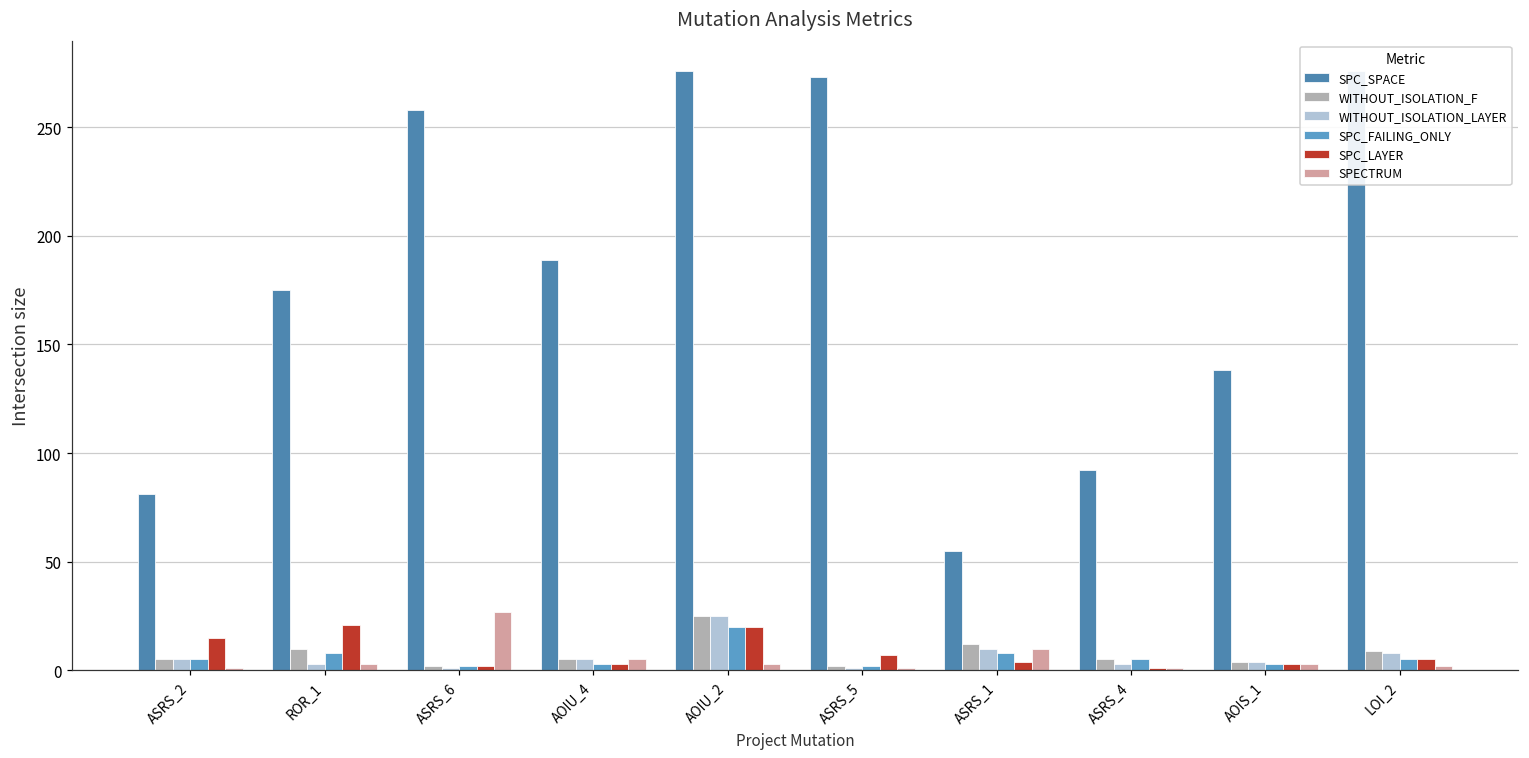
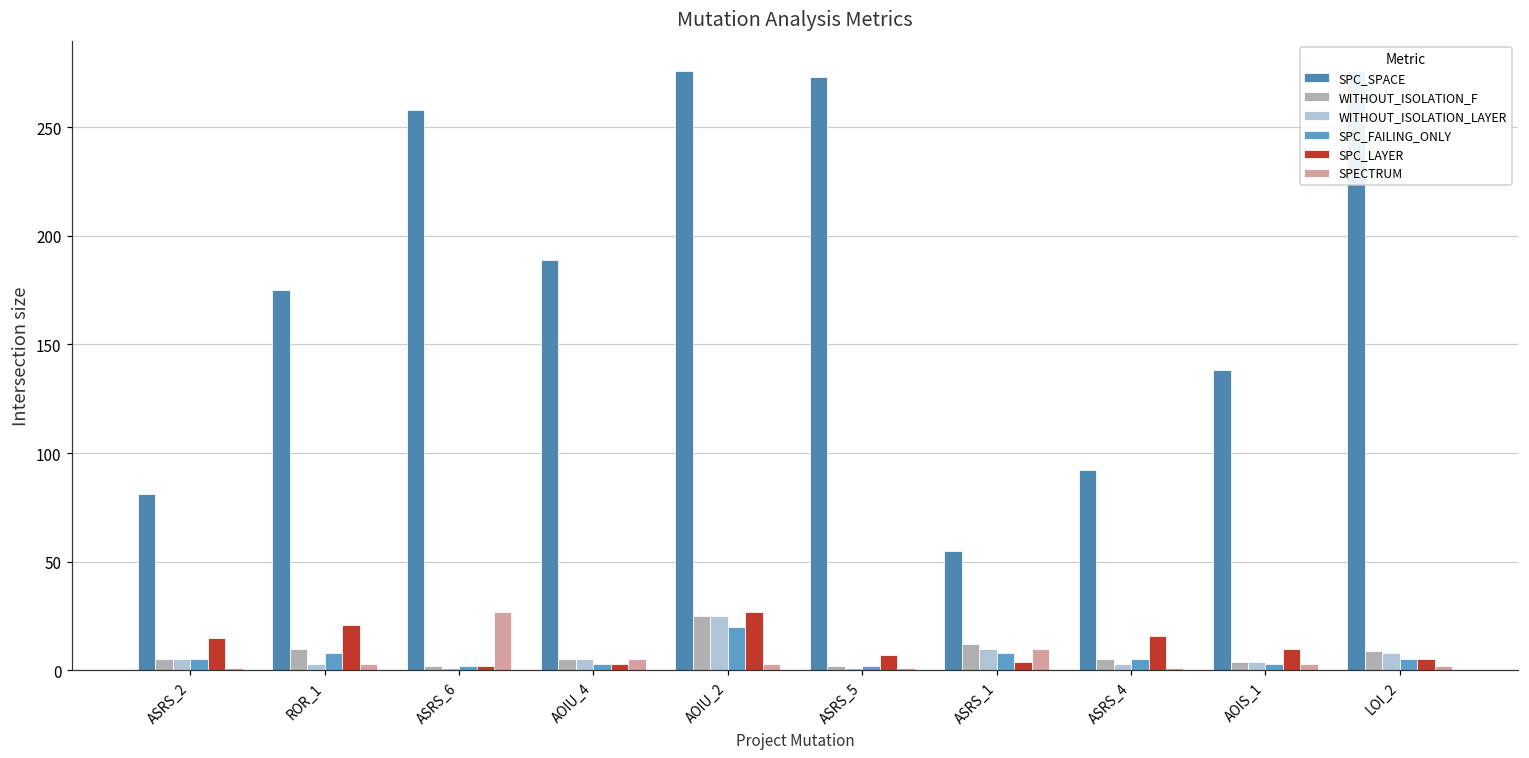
  {
    "SPC_LAYER": {
      "ASRS_2": 15,
      "ROR_1": 21,
      "ASRS_6": 2,
      "AOIU_4": 3,
-     "AOIU_2": 20,
+     "AOIU_2": 27,
      "ASRS_5": 7,
      "ASRS_1": 4,
-     "ASRS_4": 1,
-     "AOIS_1": 3,
+     "ASRS_4": 16,
+     "AOIS_1": 10,
      "LOI_2": 5
    }
  }
